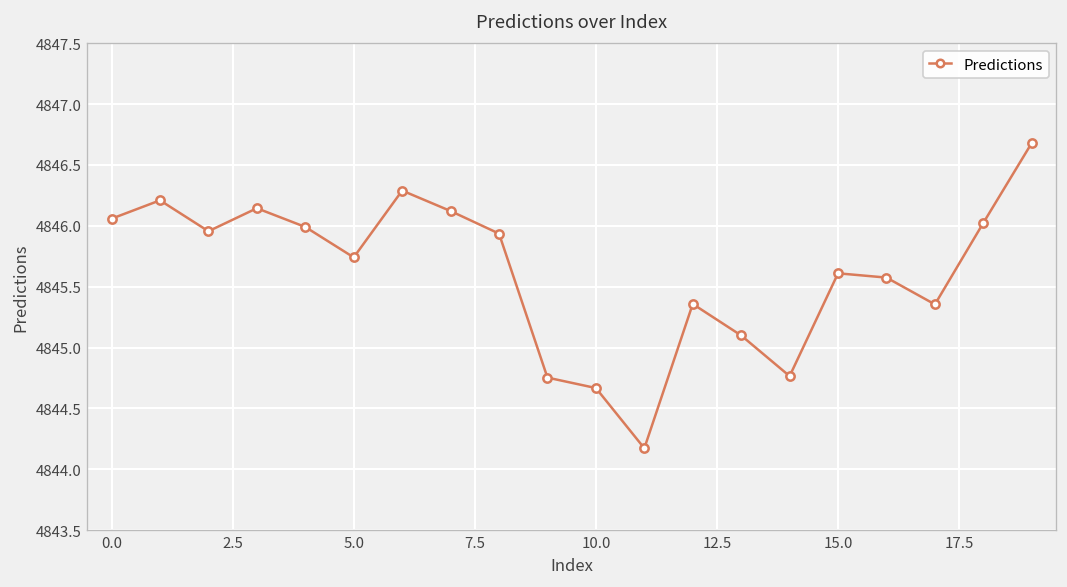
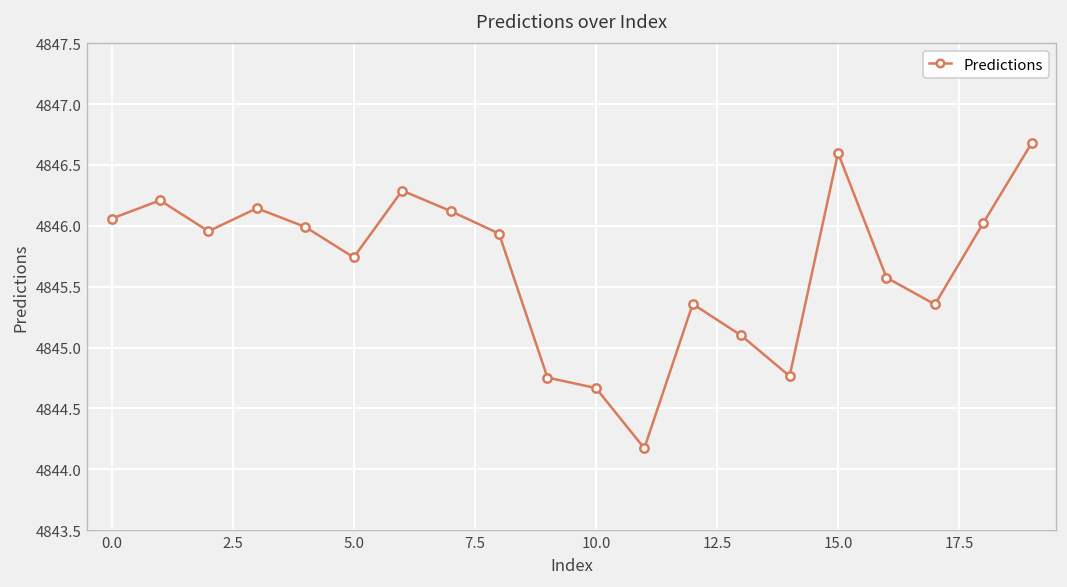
  {
    "0.0": 4846.06,
    "5.0": 4845.74,
    "10.0": 4844.67,
-   "15.0": 4845.61
+   "15.0": 4846.60
  }
